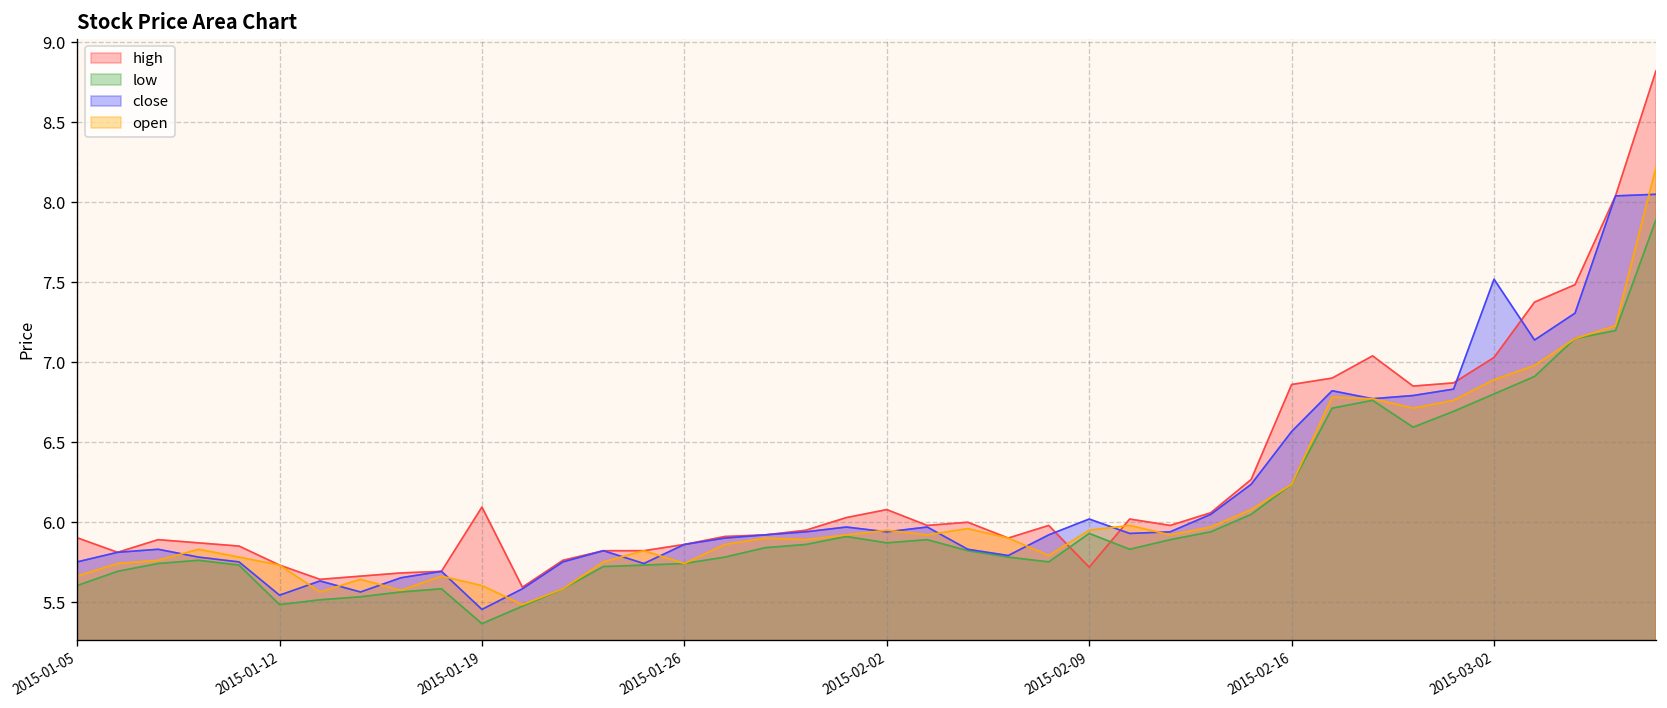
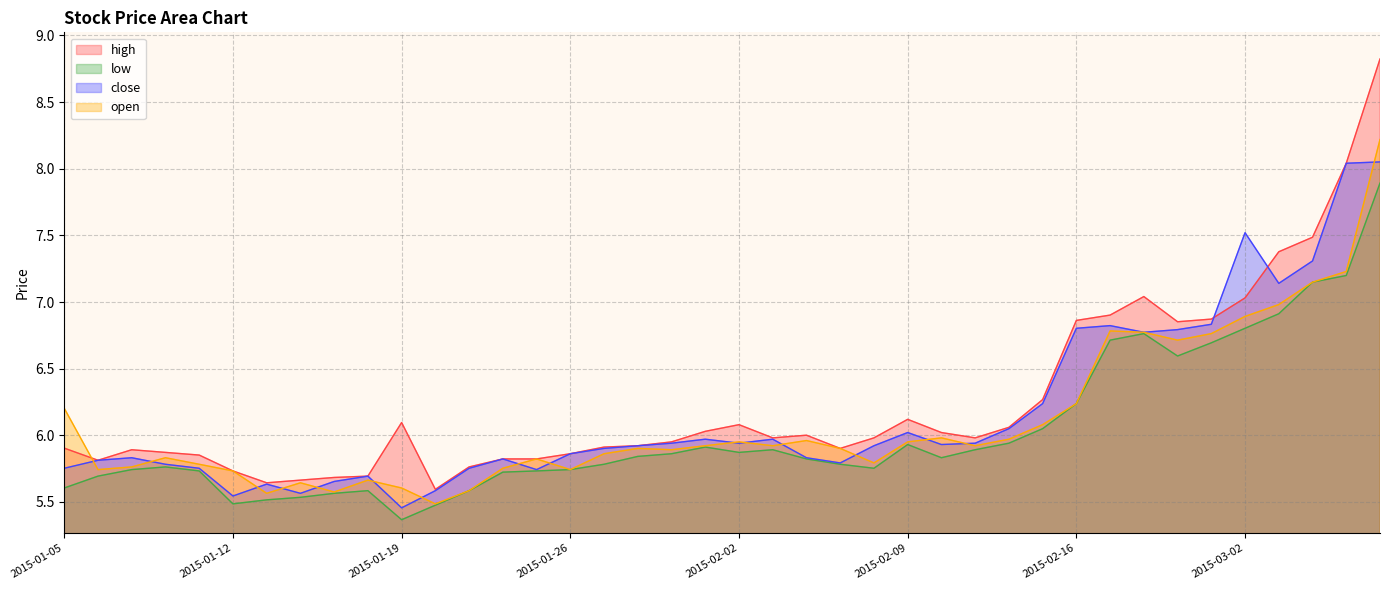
  {
    "high": {
      "2015-01-05": 5.90,
      "2015-01-19": 6.10,
      "2015-02-02": 6.08,
-     "2015-02-09": 5.72,
+     "2015-02-09": 6.12,
      "2015-02-16": 6.86,
      "2015-03-02": 7.03
    },
    "low": {
      "2015-01-05": 5.61,
      "2015-01-12": 5.49,
      "2015-01-19": 5.37,
      "2015-02-02": 5.87,
      "2015-02-09": 5.93,
      "2015-03-02": 6.80
    },
    "close": {
      "2015-01-05": 5.75,
      "2015-01-12": 5.55,
      "2015-01-19": 5.46,
      "2015-02-09": 6.02,
-     "2015-02-16": 6.57,
+     "2015-02-16": 6.80,
      "2015-03-02": 7.52
    },
    "open": {
-     "2015-01-05": 5.66,
+     "2015-01-05": 6.20,
      "2015-01-19": 5.61,
      "2015-02-09": 5.95,
      "2015-03-02": 6.89
    }
  }
